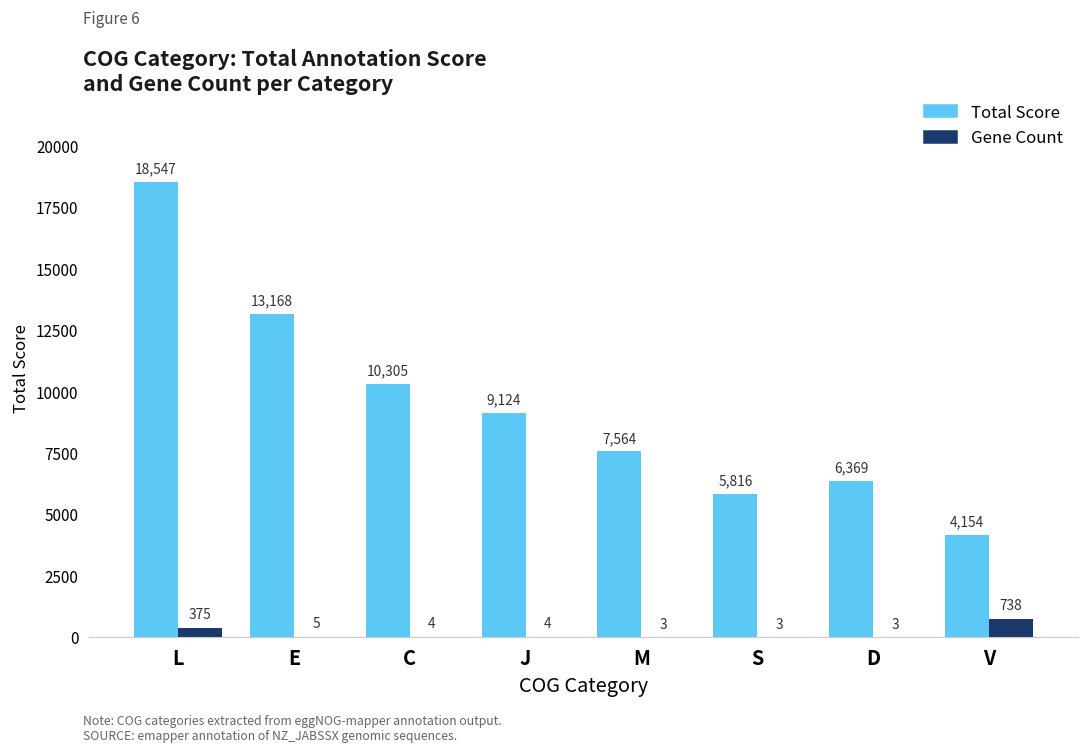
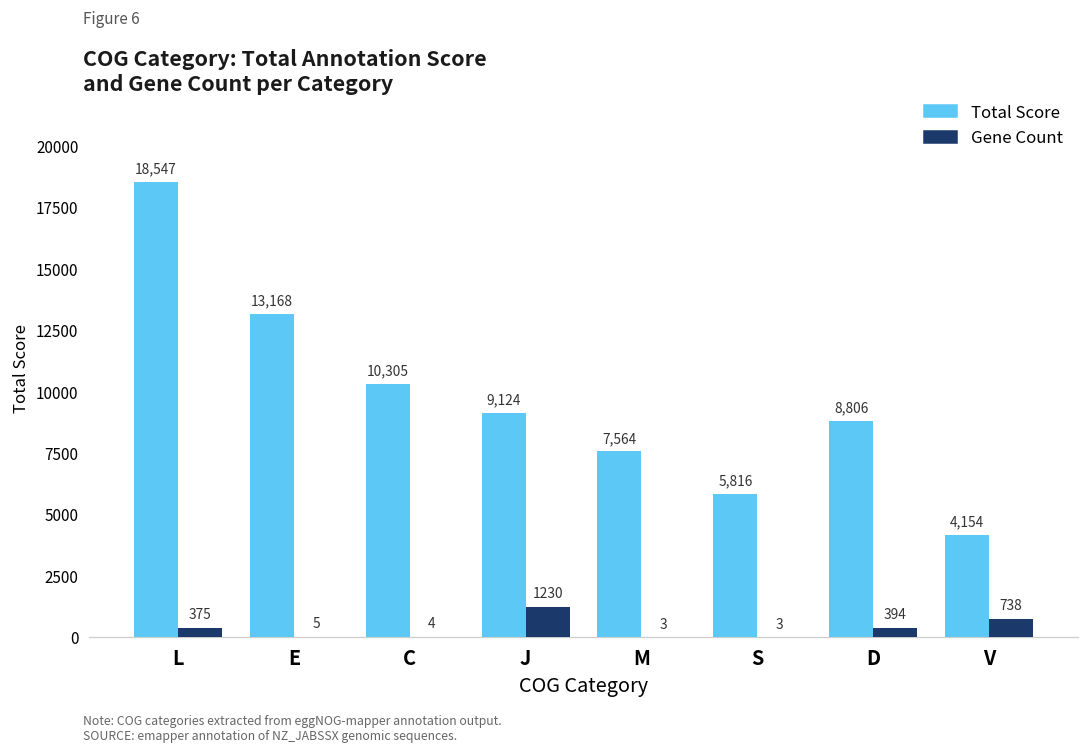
  {
    "Total Score": {
      "L": "18,547",
      "E": "13,168",
      "C": "10,305",
      "J": "9,124",
      "M": "7,564",
      "S": "5,816",
-     "D": "6,369",
+     "D": "8,806",
      "V": "4,154"
    },
    "Gene Count": {
      "L": "375",
      "E": "5",
      "C": "4",
-     "J": "4",
+     "J": "1230",
      "M": "3",
      "S": "3",
-     "D": "3",
+     "D": "394",
      "V": "738"
    }
  }
